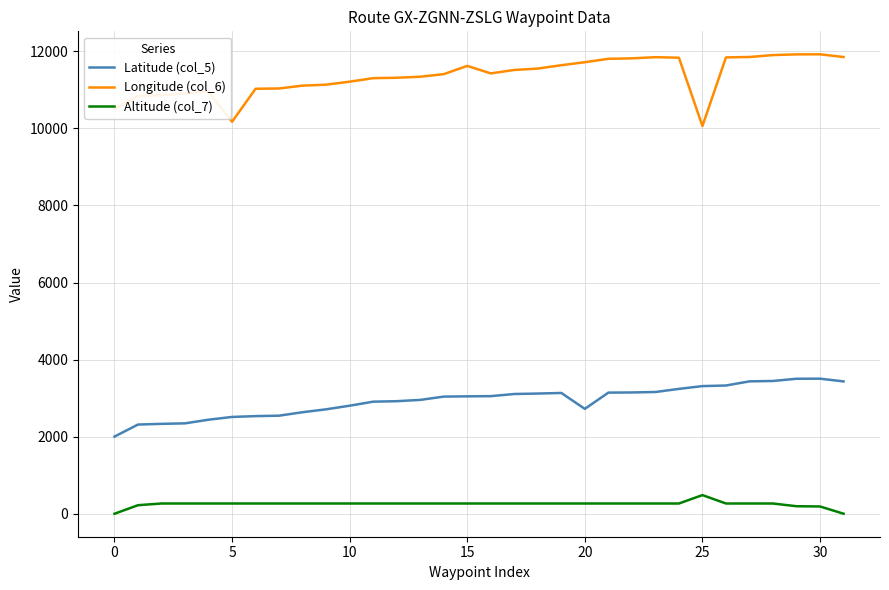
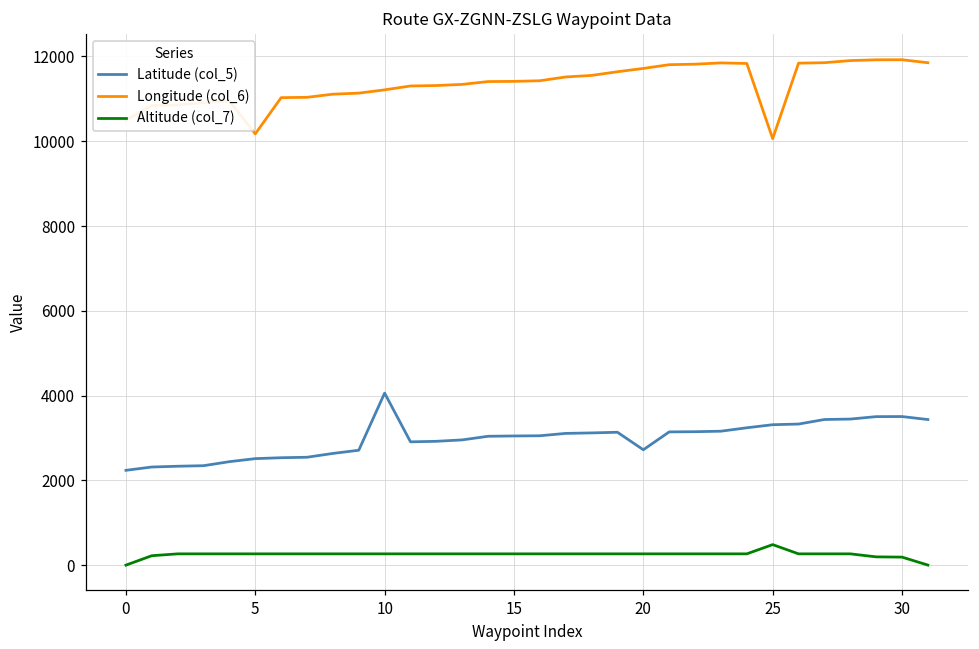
  {
    "Latitude (col_5)": {
-     "0": 2000,
+     "0": 2200,
      "5": 2500,
-     "10": 2800,
+     "10": 4100,
      "15": 3000,
      "20": 2700,
      "25": 3300,
      "30": 3500
    },
    "Longitude (col_6)": {
      "5": 10200,
      "10": 11200,
-     "15": 11600,
+     "15": 11400,
      "20": 11700,
      "25": 10100,
      "30": 11900
    },
    "Altitude (col_7)": {
      "0": 0,
      "5": 300,
      "10": 300,
      "15": 300,
      "20": 300,
      "25": 500,
      "30": 200
    }
  }
